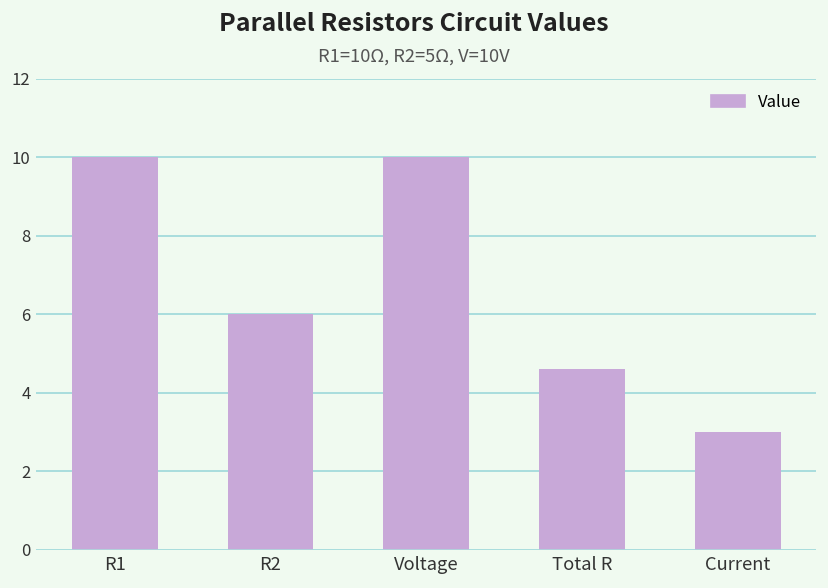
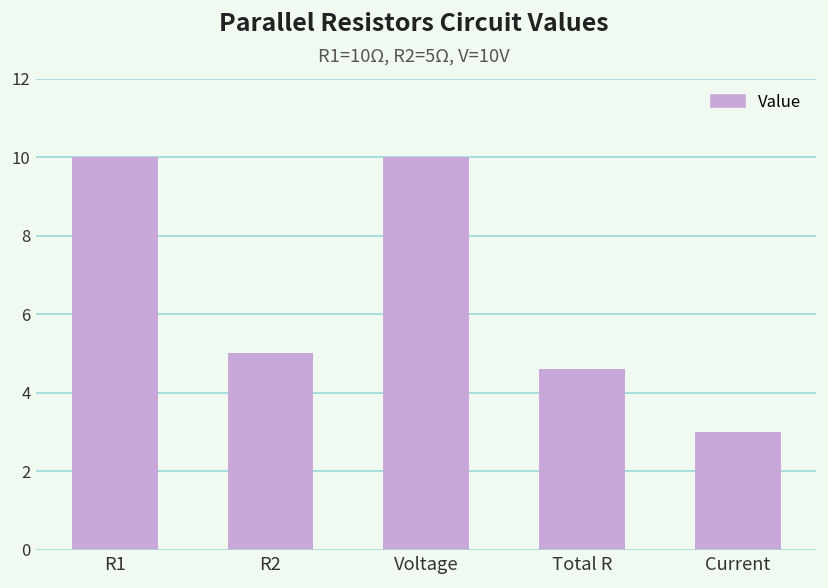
  {
    "R1": 10,
-   "R2": 6,
+   "R2": 5,
    "Voltage": 10,
    "Total R": 4.6,
    "Current": 3
  }
